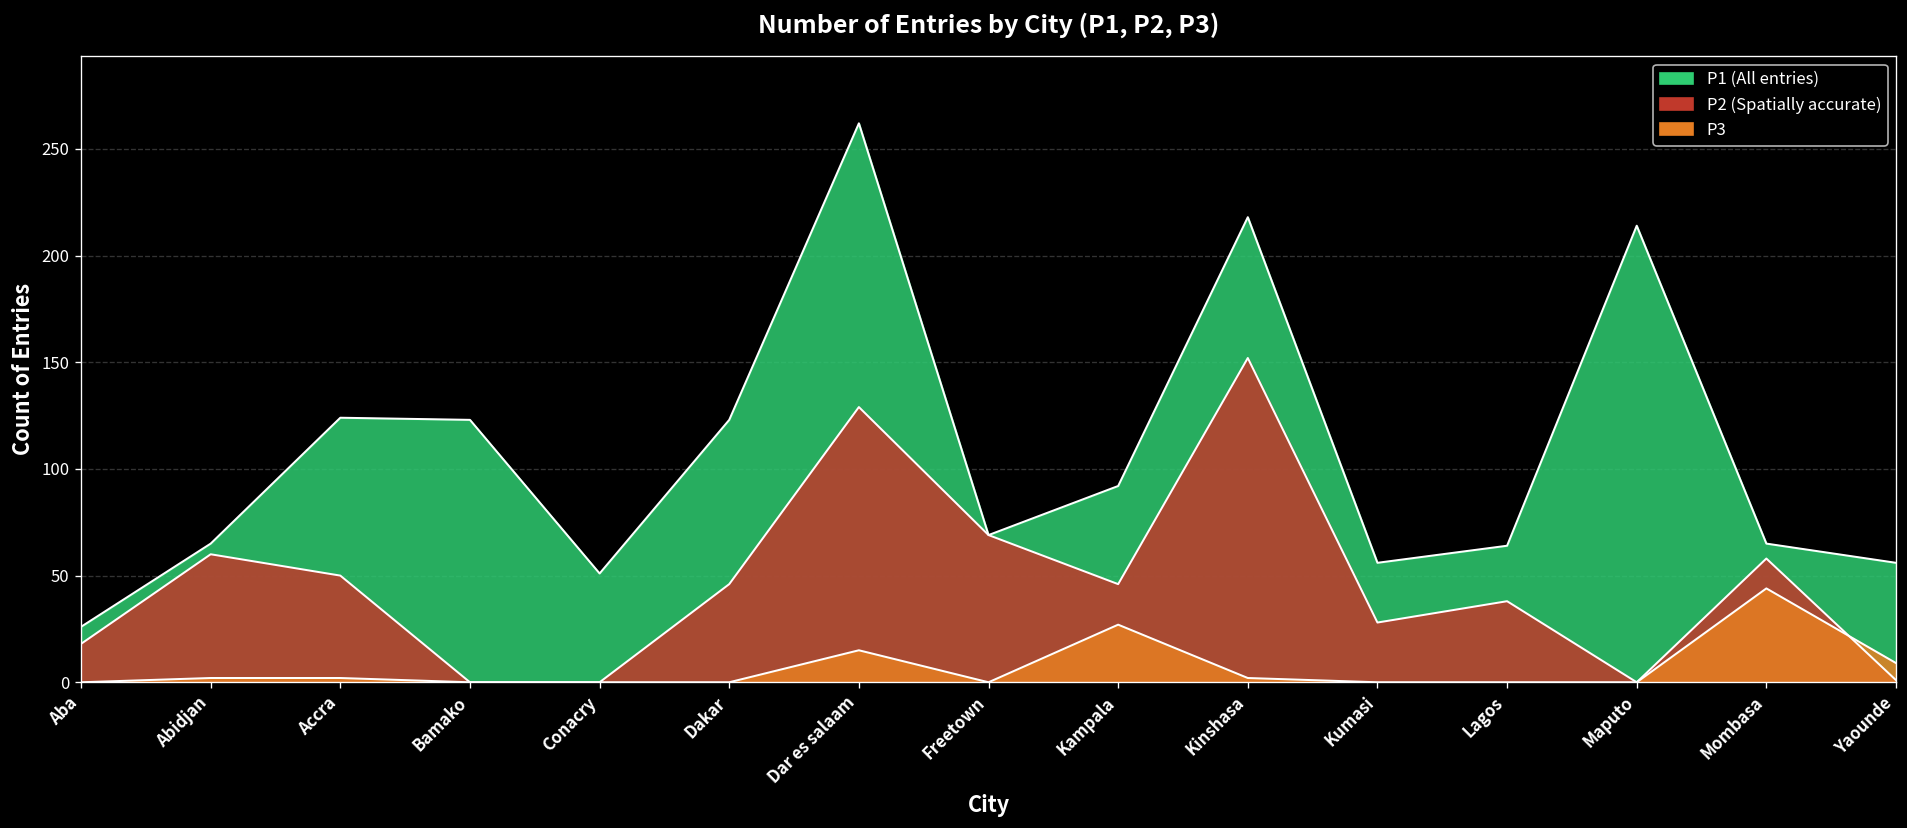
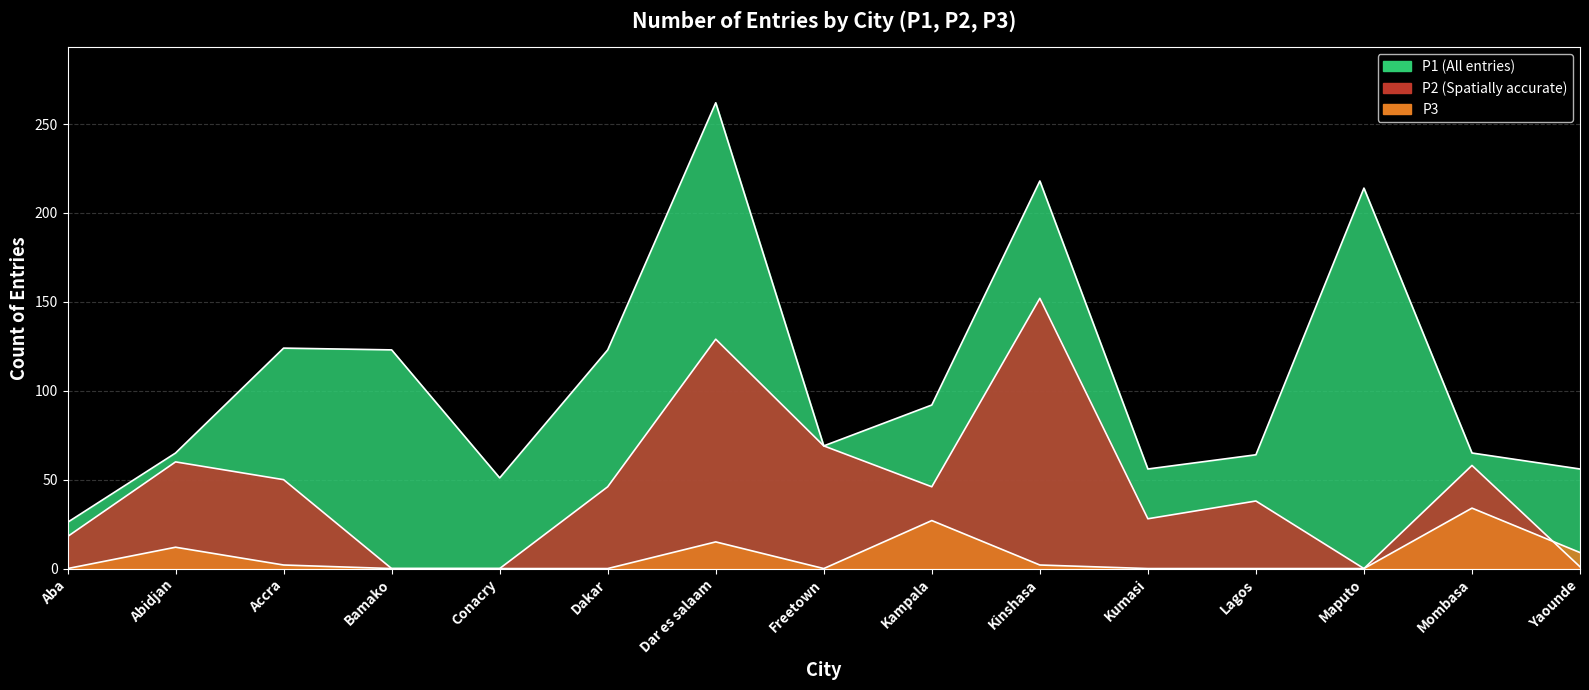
  {
    "P3": {
      "Aba": 0,
-     "Abidjan": 2,
+     "Abidjan": 12,
      "Accra": 2,
      "Dakar": 0,
      "Dar es salaam": 15,
      "Freetown": 0,
      "Kampala": 27,
      "Kinshasa": 2,
      "Kumasi": 0,
      "Lagos": 0,
-     "Mombasa": 44,
+     "Mombasa": 34,
      "Yaounde": 9
    }
  }
